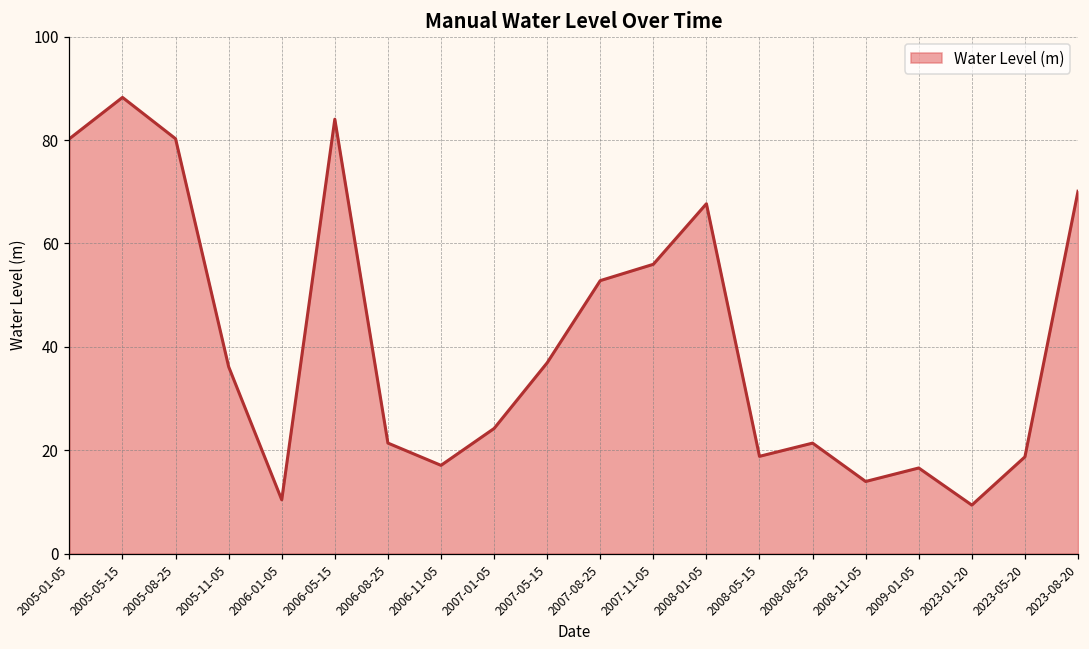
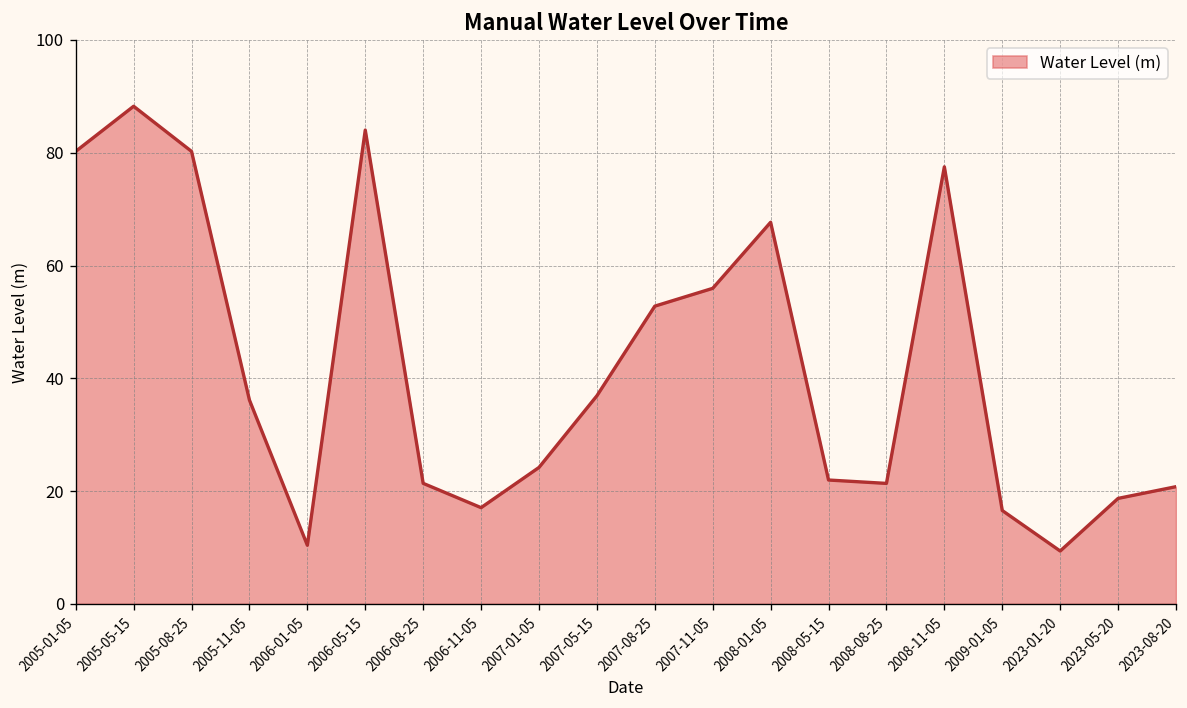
  {
    "2005-01-05": 80,
    "2005-05-15": 88,
    "2005-08-25": 80,
    "2005-11-05": 36,
    "2006-01-05": 10,
    "2006-05-15": 84,
    "2006-08-25": 21,
    "2006-11-05": 17,
    "2007-01-05": 24,
    "2007-05-15": 37,
    "2007-08-25": 53,
    "2007-11-05": 56,
    "2008-01-05": 68,
-   "2008-05-15": 19,
+   "2008-05-15": 22,
    "2008-08-25": 21,
-   "2008-11-05": 14,
+   "2008-11-05": 78,
    "2009-01-05": 17,
    "2023-01-20": 9,
    "2023-05-20": 19,
-   "2023-08-20": 70
+   "2023-08-20": 21
  }
